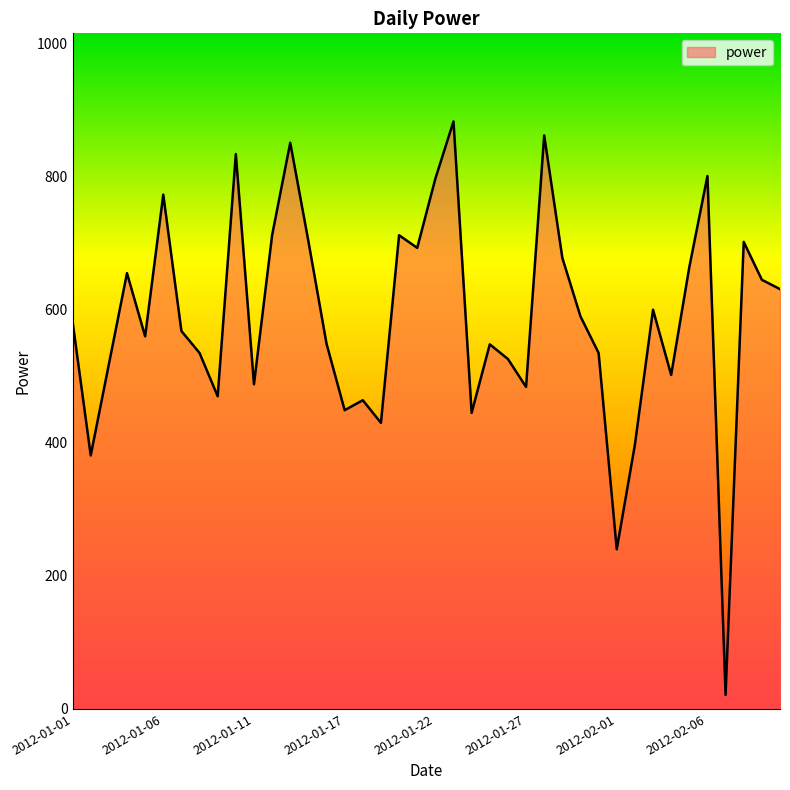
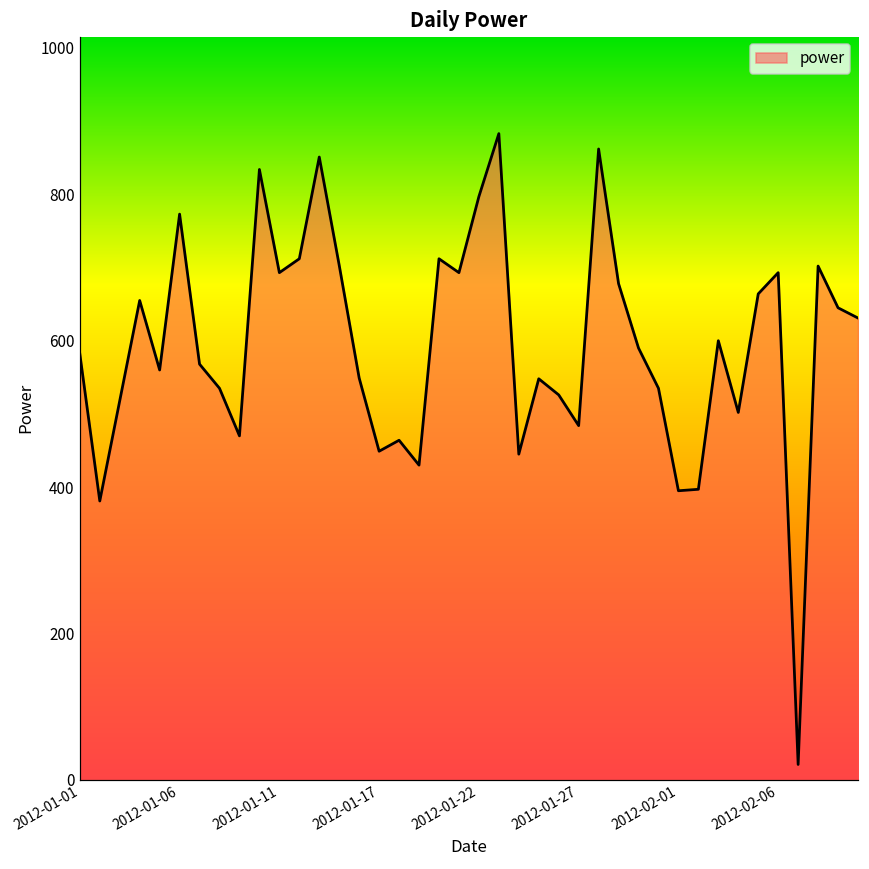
  {
    "2012-01-01": 580,
    "2012-01-06": 770,
-   "2012-01-11": 490,
+   "2012-01-11": 690,
    "2012-01-17": 450,
    "2012-01-22": 800,
    "2012-01-27": 480,
-   "2012-02-01": 240,
-   "2012-02-06": 800
+   "2012-02-01": 400,
+   "2012-02-06": 690
  }
